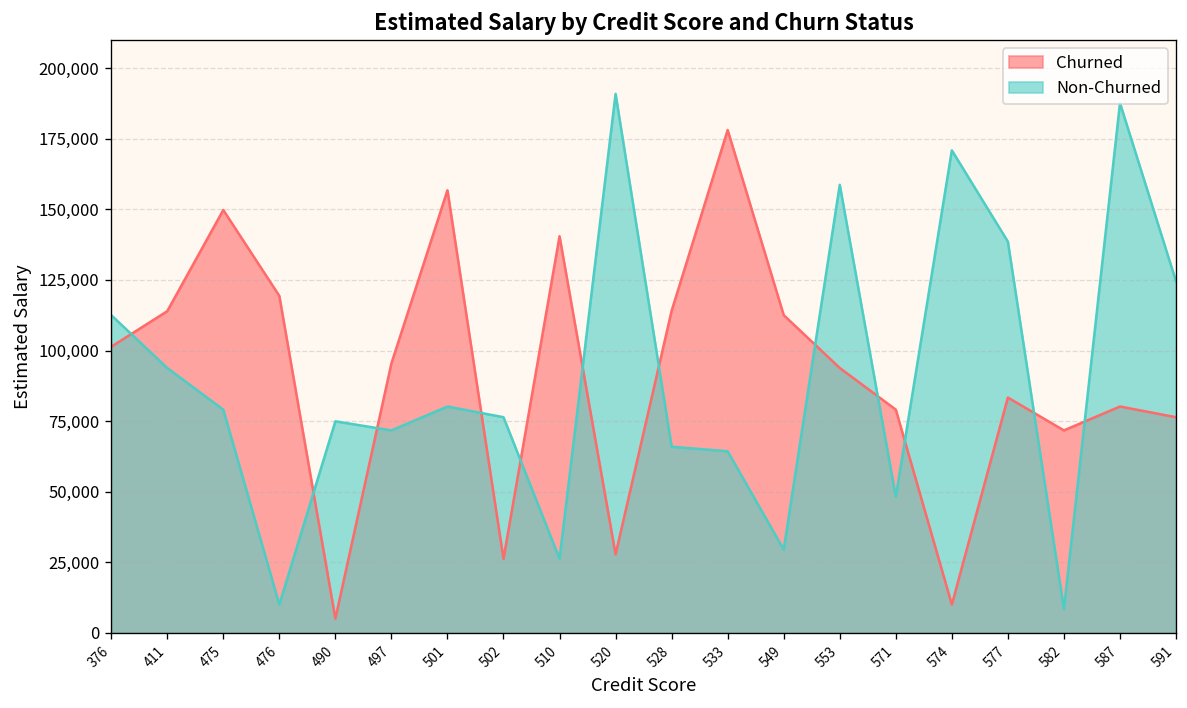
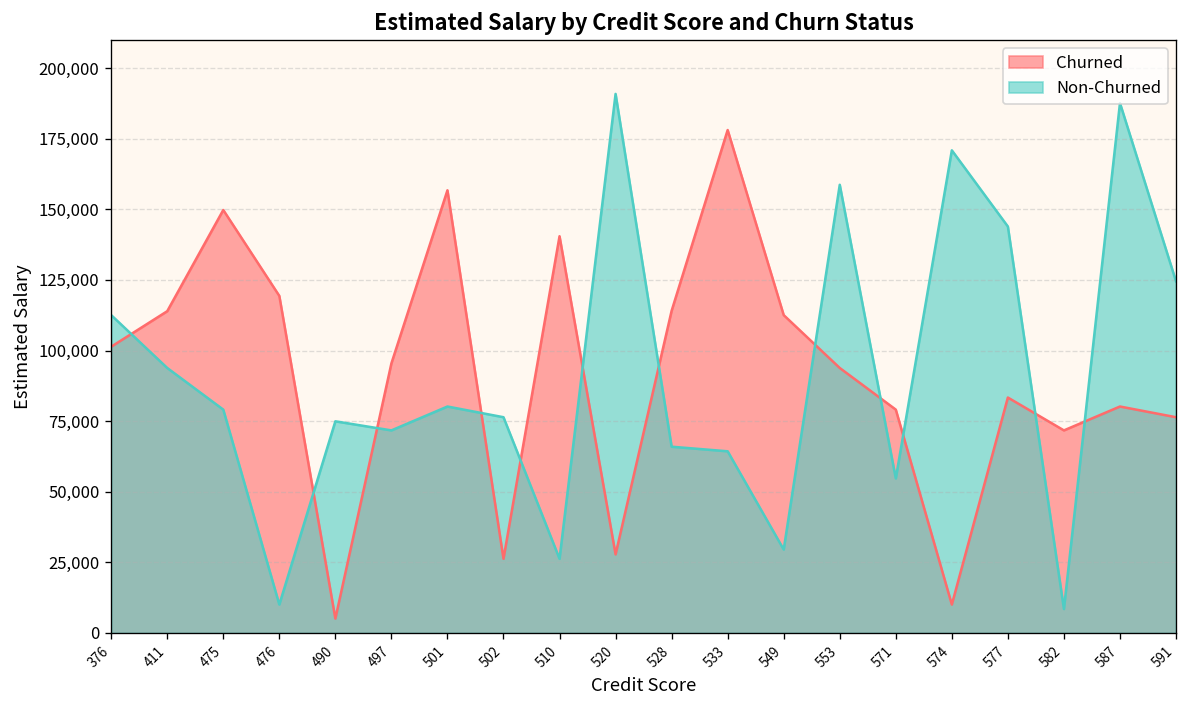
  {
    "Churned": {
      "376": "101,000",
      "411": "114,000",
      "475": "150,000",
      "476": "119,000",
      "490": "5,000",
      "497": "95,000",
      "501": "157,000",
      "502": "26,000",
      "510": "140,000",
      "520": "28,000",
      "528": "114,000",
      "533": "178,000",
      "549": "113,000",
      "553": "94,000",
      "571": "79,000",
      "574": "10,000",
      "577": "83,000",
      "582": "72,000",
      "587": "80,000",
      "591": "76,000"
    },
    "Non-Churned": {
      "376": "113,000",
      "411": "94,000",
      "475": "79,000",
      "476": "10,000",
      "490": "75,000",
      "497": "72,000",
      "501": "80,000",
      "502": "76,000",
      "510": "26,000",
      "520": "191,000",
      "528": "66,000",
      "533": "64,000",
      "549": "30,000",
      "553": "159,000",
-     "571": "48,000",
+     "571": "55,000",
      "574": "171,000",
-     "577": "139,000",
+     "577": "144,000",
      "582": "8,000",
      "591": "125,000"
    }
  }
